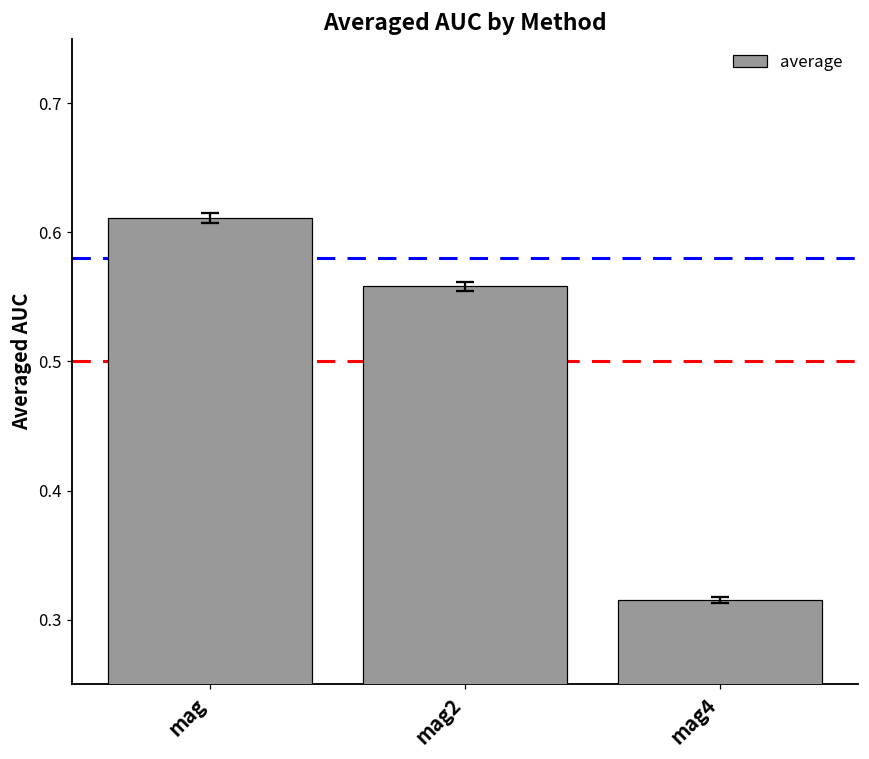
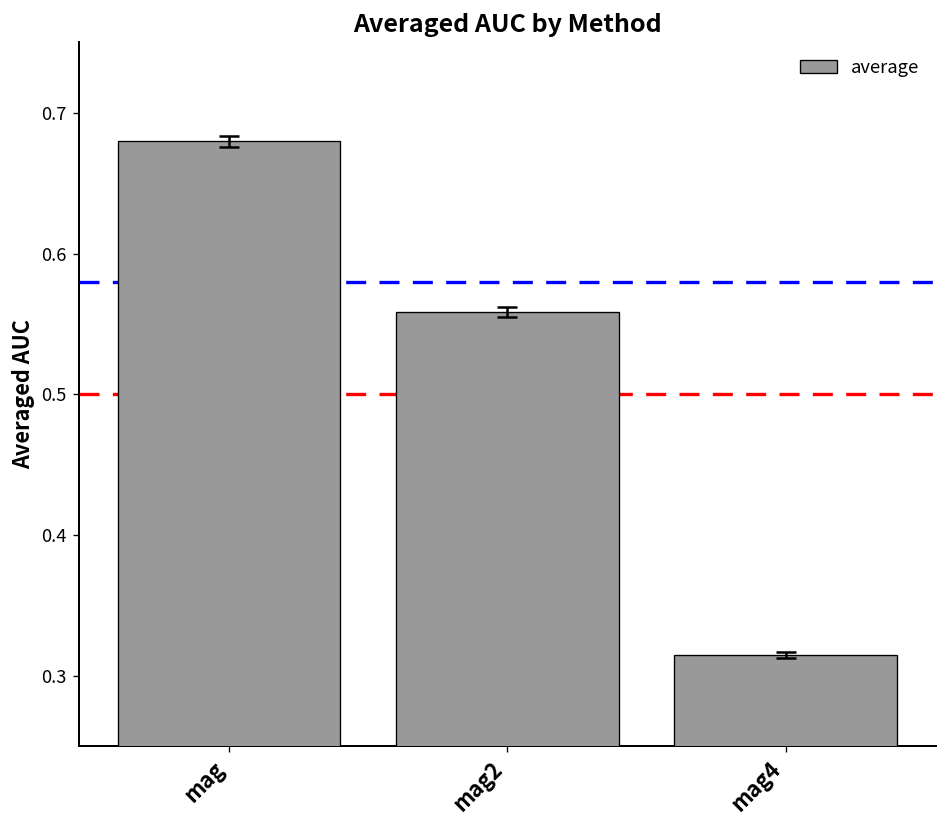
  {
    "average": {
-     "mag": 0.611,
+     "mag": 0.680,
      "mag2": 0.558,
      "mag4": 0.315
    }
  }
